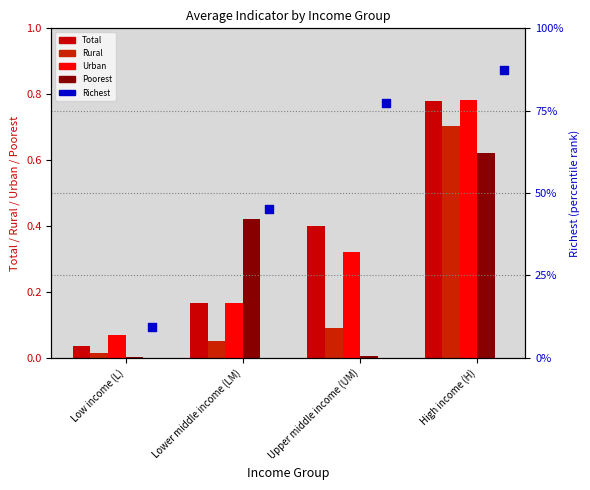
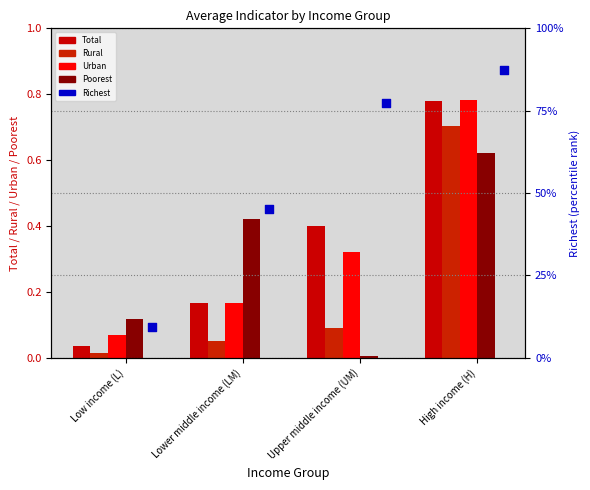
  {
    "Poorest": {
-     "Low income (L)": 0.00,
+     "Low income (L)": 0.12,
      "Lower middle income (LM)": 0.42,
      "High income (H)": 0.62
    }
  }
